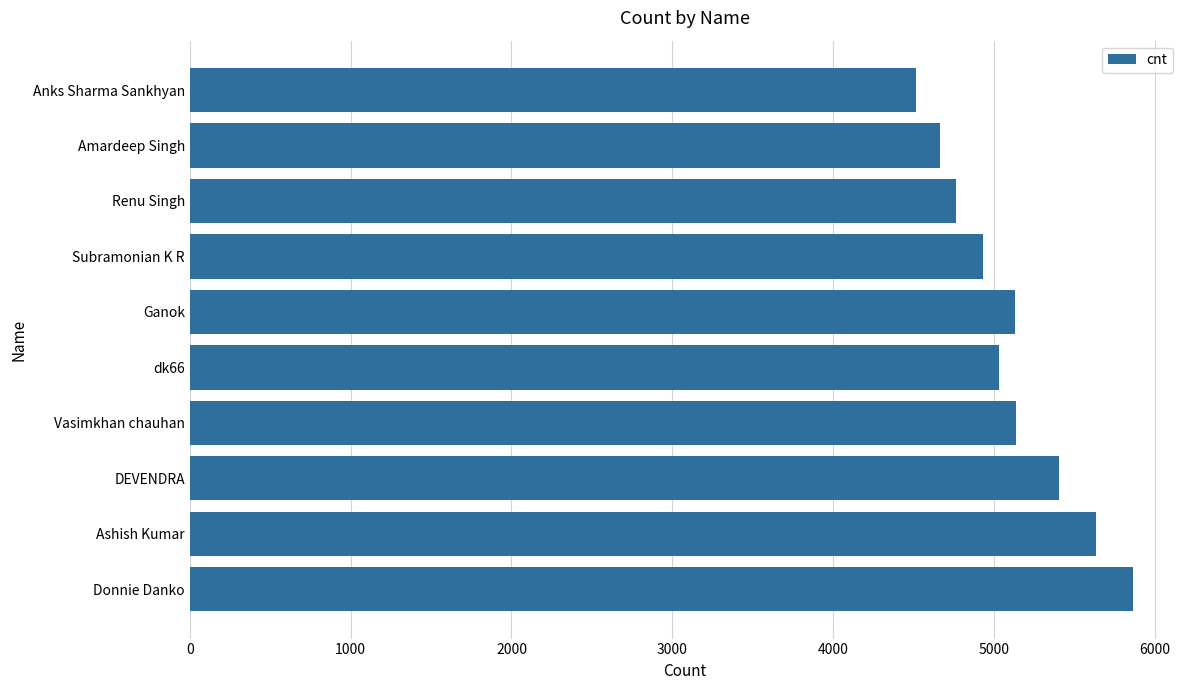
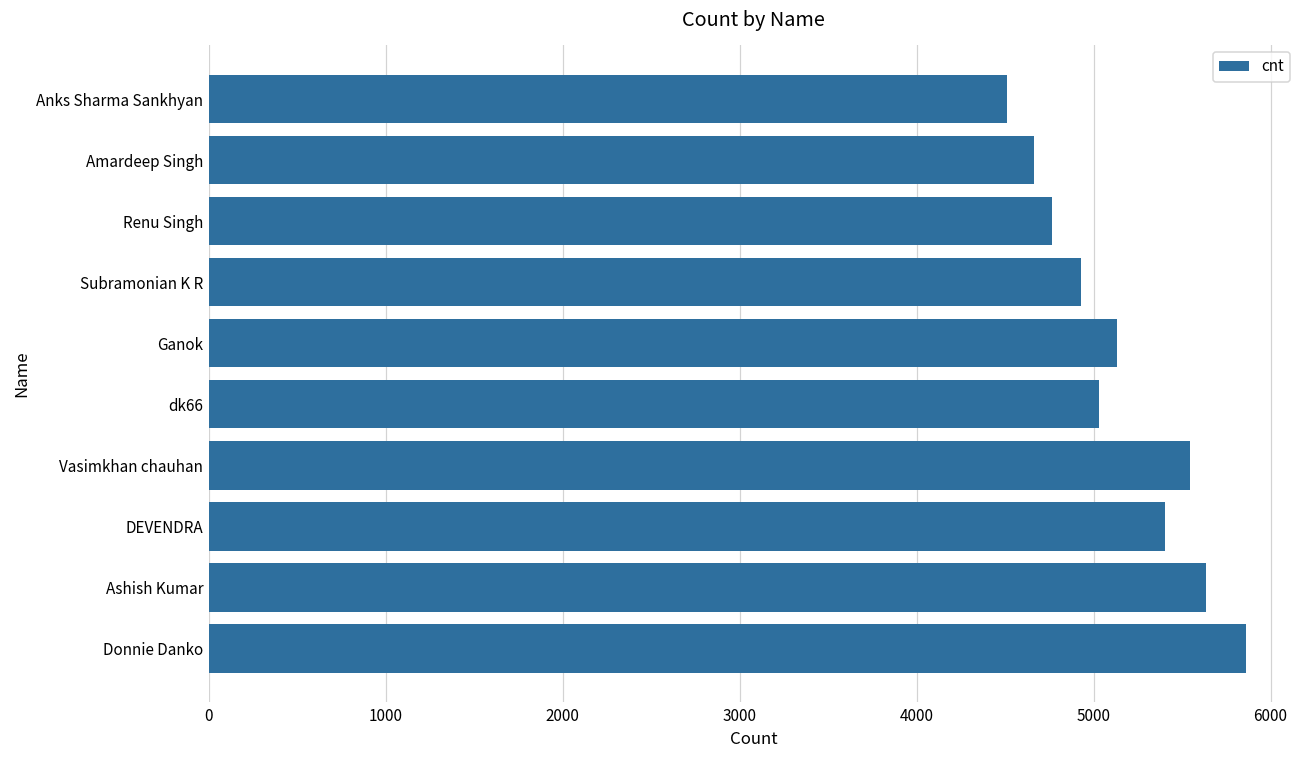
  {
    "Anks Sharma Sankhyan": 4510,
    "Amardeep Singh": 4670,
    "Renu Singh": 4760,
    "Subramonian K R": 4930,
    "Ganok": 5130,
    "dk66": 5030,
-   "Vasimkhan chauhan": 5130,
+   "Vasimkhan chauhan": 5550,
    "DEVENDRA": 5400,
    "Ashish Kumar": 5640,
    "Donnie Danko": 5860
  }
